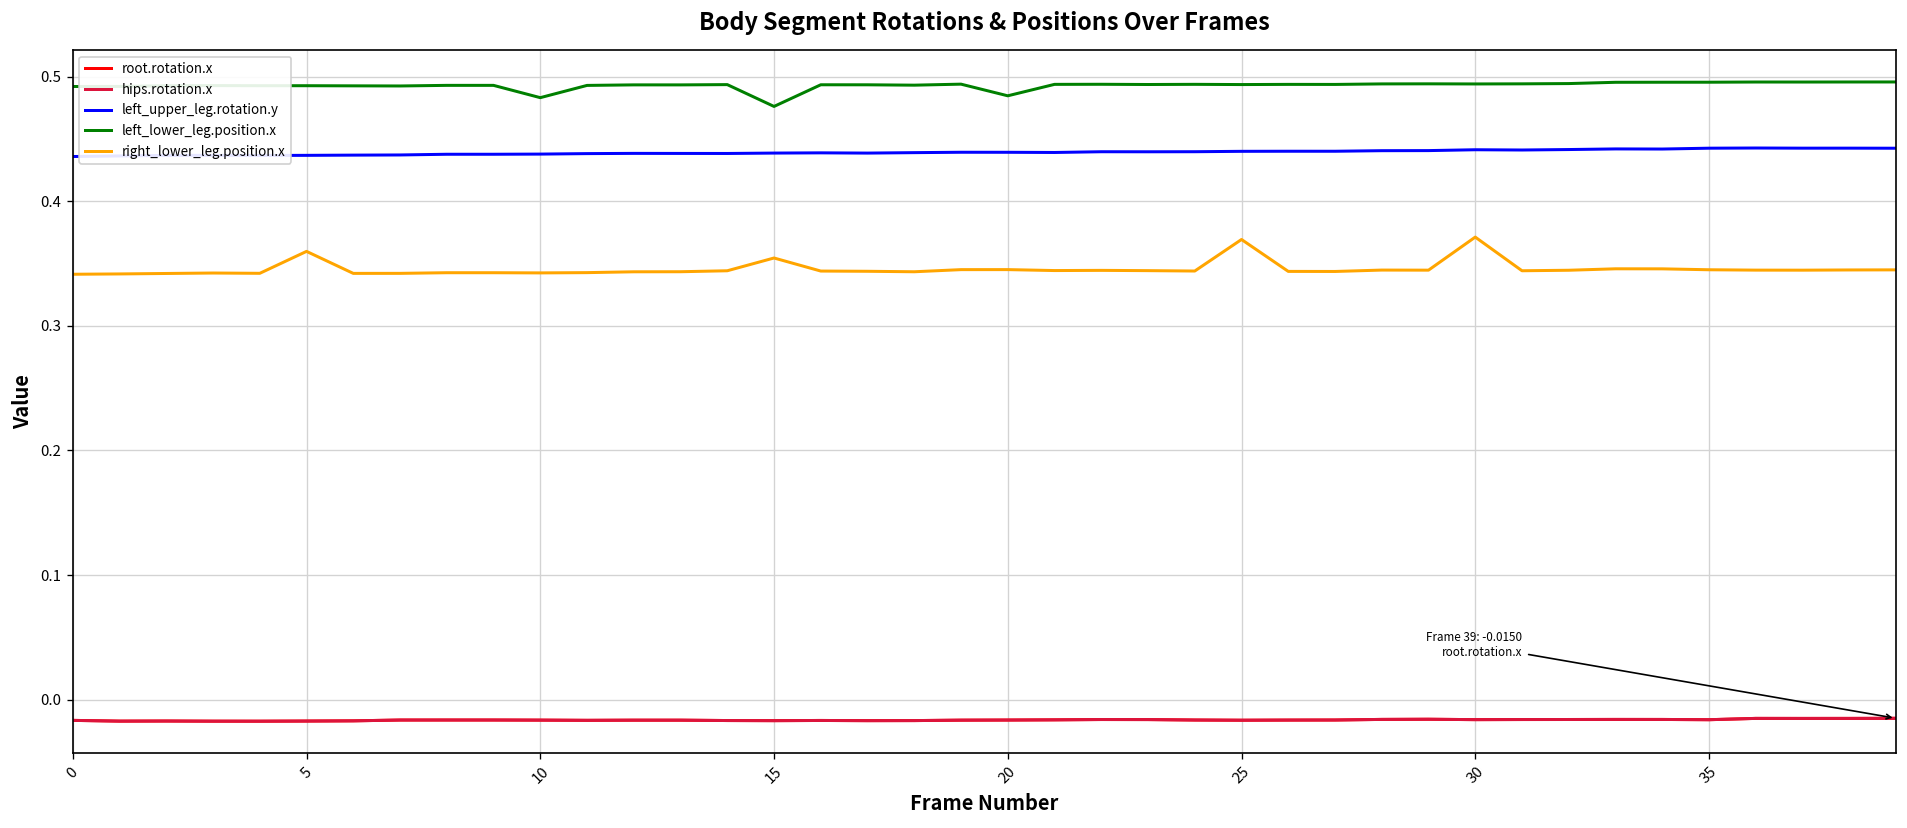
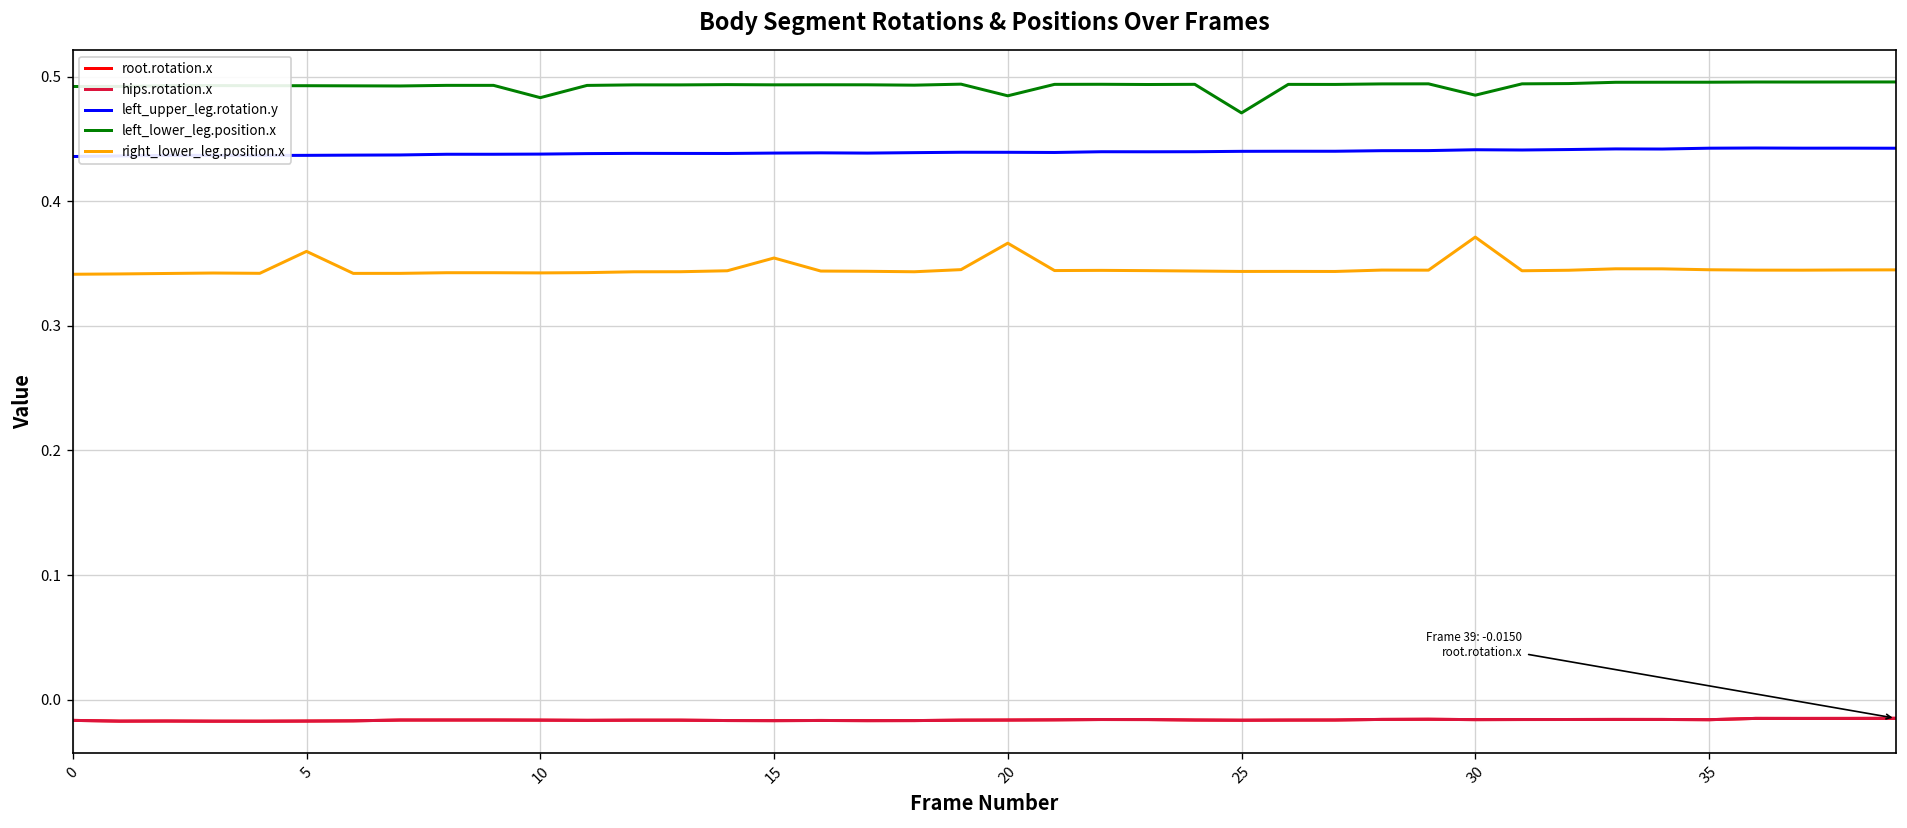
  {
    "hips.rotation.x": {
      "0": -0.017,
      "5": -0.017,
      "10": -0.016,
      "15": -0.017,
      "20": -0.016,
      "25": -0.017,
      "30": -0.016,
      "35": -0.016
    },
    "left_upper_leg.rotation.y": {
      "0": 0.436,
      "5": 0.437,
      "10": 0.438,
      "15": 0.439,
      "20": 0.439,
      "25": 0.440,
      "30": 0.441,
      "35": 0.443
    },
    "left_lower_leg.position.x": {
      "0": 0.492,
      "5": 0.493,
      "10": 0.483,
-     "15": 0.476,
+     "15": 0.494,
      "20": 0.485,
-     "25": 0.494,
-     "30": 0.494,
+     "25": 0.471,
+     "30": 0.485,
      "35": 0.496
    },
    "right_lower_leg.position.x": {
      "0": 0.341,
      "5": 0.360,
      "10": 0.343,
      "15": 0.355,
-     "20": 0.345,
-     "25": 0.369,
+     "20": 0.366,
+     "25": 0.344,
      "30": 0.371,
      "35": 0.345
    }
  }
